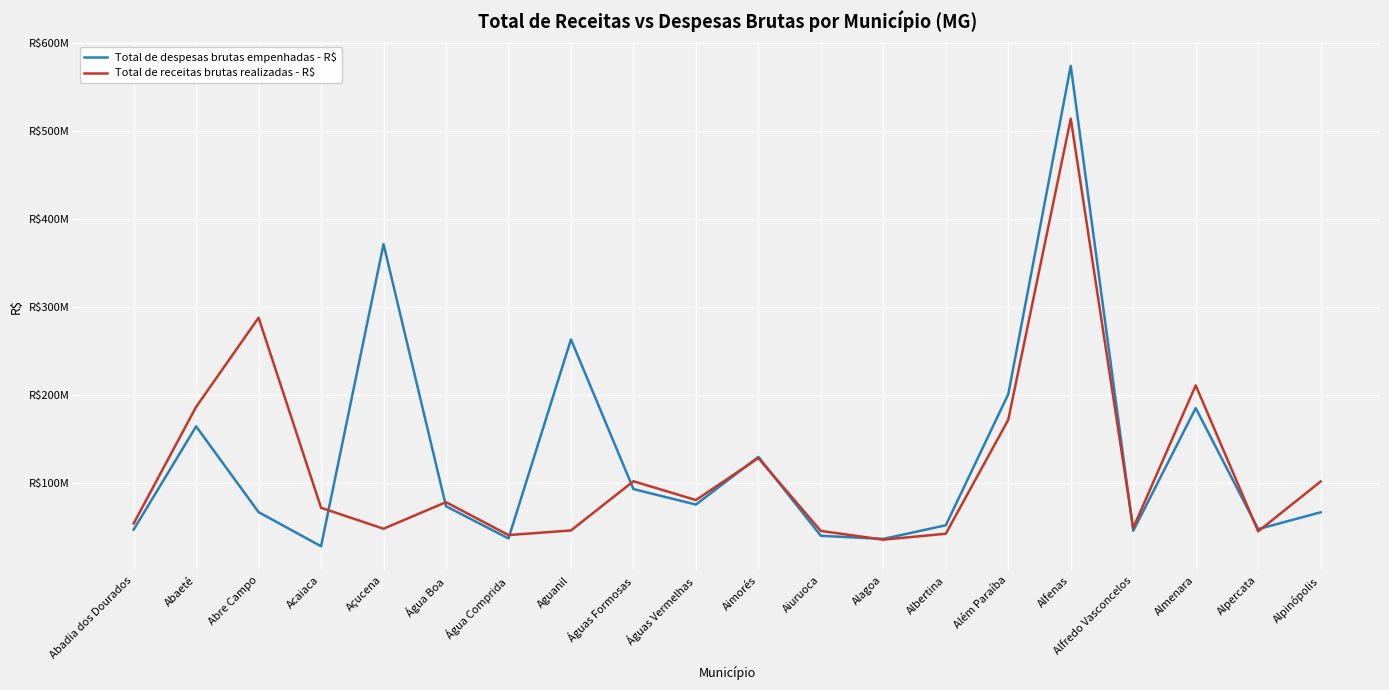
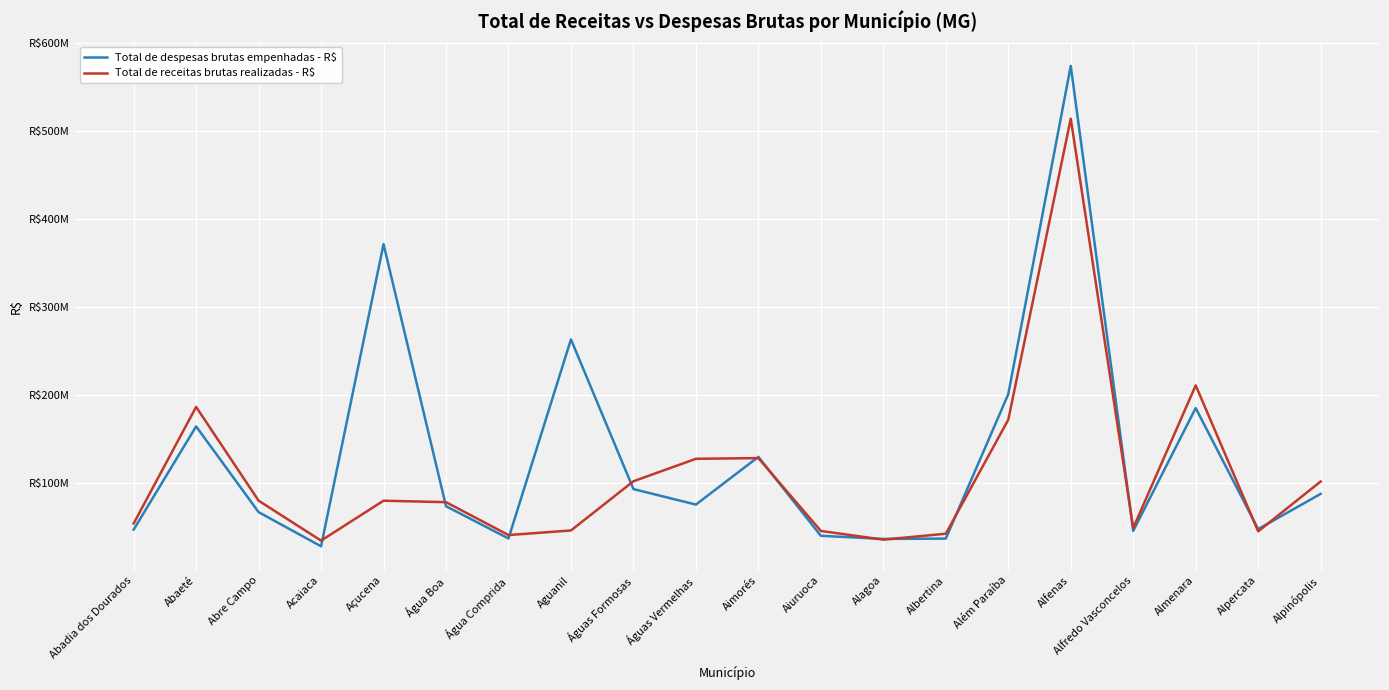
  {
    "Total de despesas brutas empenhadas - R$": {
      "Abadia dos Dourados": "R$50000000",
      "Abaeté": "R$160000000",
      "Abre Campo": "R$70000000",
      "Acaiaca": "R$30000000",
      "Açucena": "R$370000000",
      "Água Boa": "R$70000000",
      "Água Comprida": "R$40000000",
      "Aguanil": "R$260000000",
      "Águas Formosas": "R$90000000",
      "Águas Vermelhas": "R$80000000",
      "Aiuruoca": "R$40000000",
-     "Albertina": "R$50000000",
+     "Albertina": "R$40000000",
      "Além Paraíba": "R$200000000",
      "Alfenas": "R$570000000",
      "Alfredo Vasconcelos": "R$50000000",
      "Almenara": "R$190000000",
-     "Alpinópolis": "R$70000000"
+     "Alpinópolis": "R$90000000"
    },
    "Total de receitas brutas realizadas - R$": {
      "Abadia dos Dourados": "R$50000000",
      "Abaeté": "R$190000000",
-     "Abre Campo": "R$290000000",
-     "Acaiaca": "R$70000000",
-     "Açucena": "R$50000000",
+     "Abre Campo": "R$80000000",
+     "Acaiaca": "R$30000000",
+     "Açucena": "R$80000000",
      "Água Boa": "R$80000000",
      "Água Comprida": "R$40000000",
      "Aguanil": "R$50000000",
      "Águas Formosas": "R$100000000",
-     "Águas Vermelhas": "R$80000000",
+     "Águas Vermelhas": "R$130000000",
      "Aiuruoca": "R$50000000",
      "Albertina": "R$40000000",
      "Além Paraíba": "R$170000000",
      "Alfenas": "R$510000000",
      "Alfredo Vasconcelos": "R$50000000",
      "Almenara": "R$210000000",
      "Alpinópolis": "R$100000000"
    }
  }
